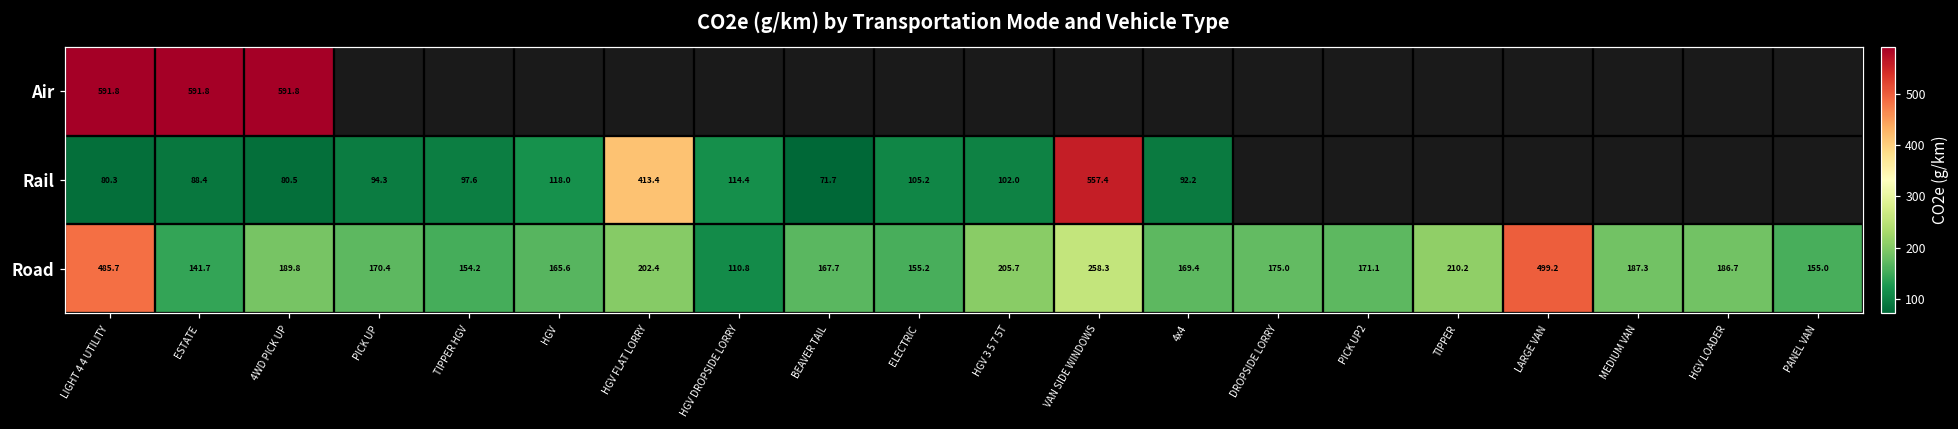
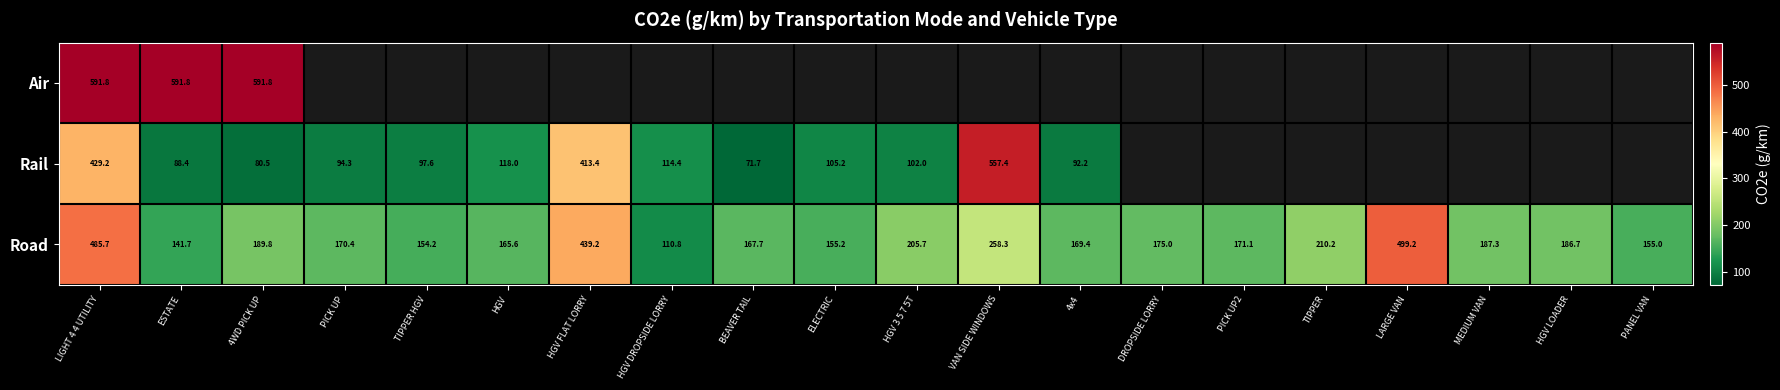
  {
    "Air": {
      "LIGHT 4 4 UTILITY": 591.8,
      "ESTATE": 591.8,
      "4WD PICK UP": 591.8
    },
    "Rail": {
-     "LIGHT 4 4 UTILITY": 80.3,
+     "LIGHT 4 4 UTILITY": 429.2,
      "ESTATE": 88.4,
      "4WD PICK UP": 80.5,
      "PICK UP": 94.3,
      "TIPPER HGV": 97.6,
      "HGV": 118.0,
      "HGV FLAT LORRY": 413.4,
      "HGV DROPSIDE LORRY": 114.4,
      "BEAVER TAIL": 71.7,
      "ELECTRIC": 105.2,
      "HGV 3 5 7 5T": 102.0,
      "VAN SIDE WINDOWS": 557.4,
      "4x4": 92.2
    },
    "Road": {
      "LIGHT 4 4 UTILITY": 485.7,
      "ESTATE": 141.7,
      "4WD PICK UP": 189.8,
      "PICK UP": 170.4,
      "TIPPER HGV": 154.2,
      "HGV": 165.6,
-     "HGV FLAT LORRY": 202.4,
+     "HGV FLAT LORRY": 439.2,
      "HGV DROPSIDE LORRY": 110.8,
      "BEAVER TAIL": 167.7,
      "ELECTRIC": 155.2,
      "HGV 3 5 7 5T": 205.7,
      "VAN SIDE WINDOWS": 258.3,
      "4x4": 169.4,
      "DROPSIDE LORRY": 175.0,
      "PICK UP2": 171.1,
      "TIPPER": 210.2,
      "LARGE VAN": 499.2,
      "MEDIUM VAN": 187.3,
      "HGV LOADER": 186.7,
      "PANEL VAN": 155.0
    }
  }
